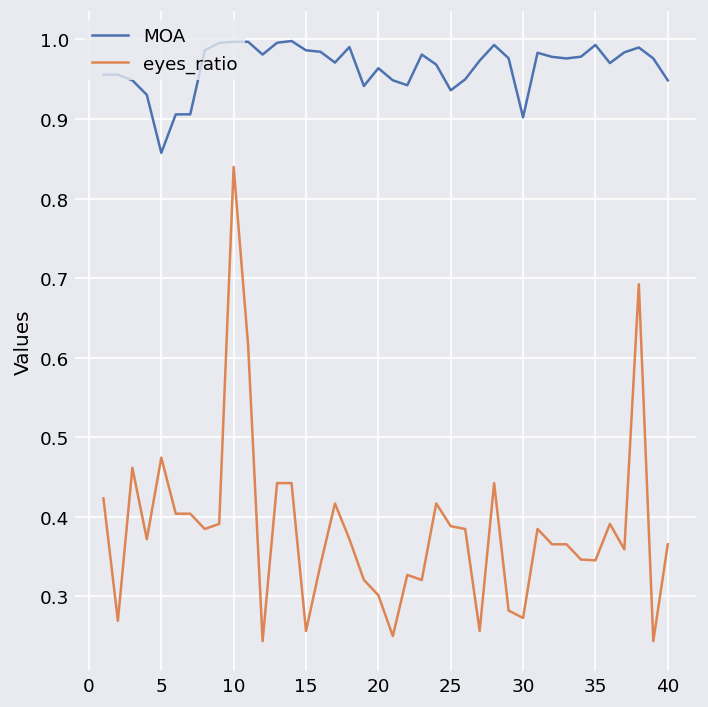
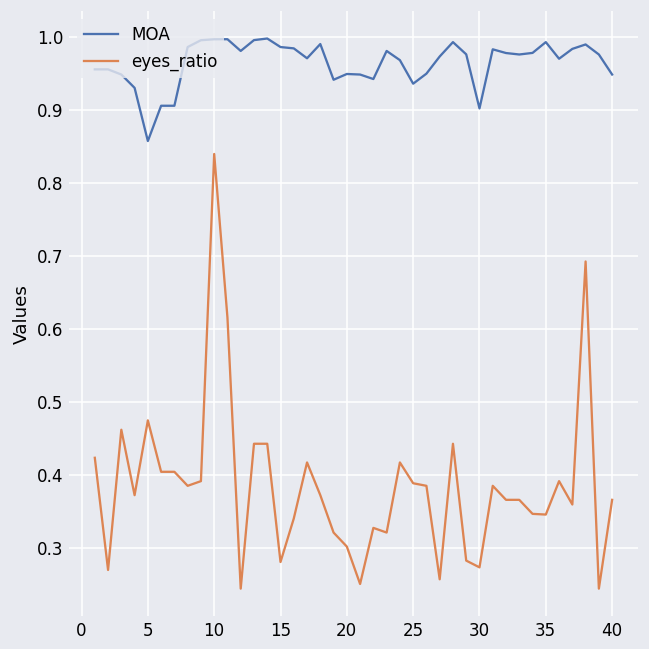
  {
    "MOA": {
      "5": 0.86,
      "15": 0.99,
-     "20": 0.96,
+     "20": 0.95,
      "25": 0.94,
      "30": 0.90,
      "35": 0.99,
      "40": 0.95
    },
    "eyes_ratio": {
      "5": 0.47,
      "10": 0.84,
-     "15": 0.26,
+     "15": 0.28,
      "20": 0.30,
      "25": 0.39,
      "30": 0.27,
      "35": 0.35,
      "40": 0.37
    }
  }
